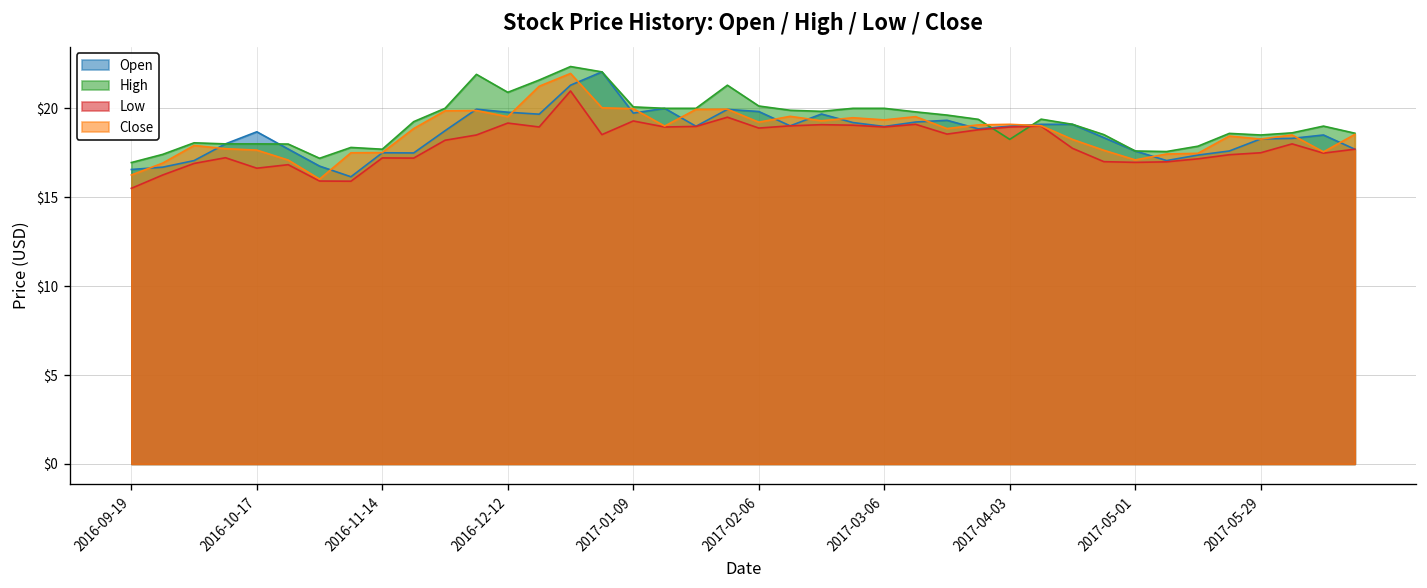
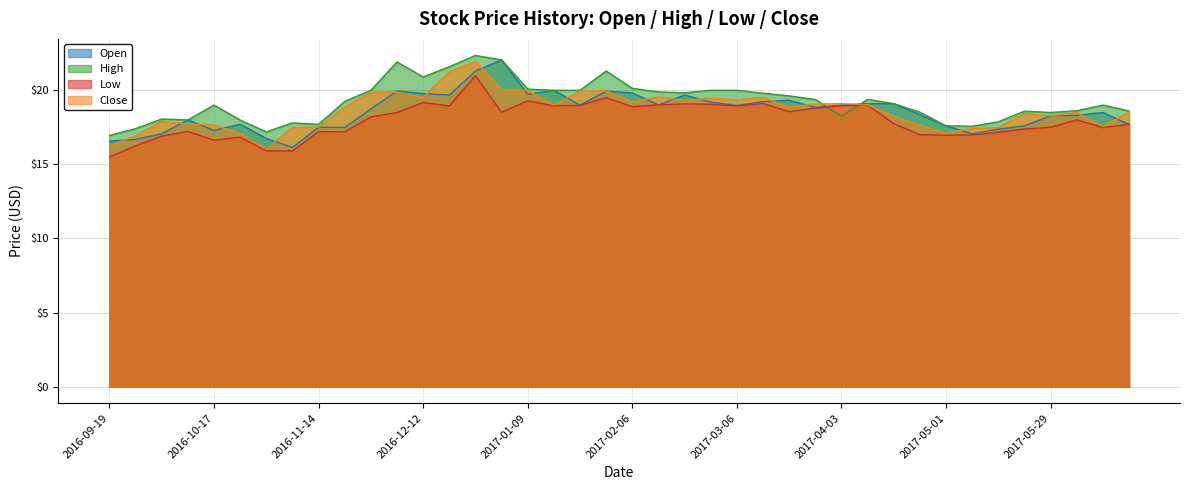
  {
    "Open": {
      "2016-09-19": "$16.6",
-     "2016-10-17": "$18.7",
+     "2016-10-17": "$17.3",
      "2016-12-12": "$19.8",
      "2017-01-09": "$19.7",
      "2017-02-06": "$19.8"
    },
    "High": {
      "2016-09-19": "$17",
-     "2016-10-17": "$18",
+     "2016-10-17": "$19",
      "2016-11-14": "$17.7",
      "2016-12-12": "$21",
      "2017-02-06": "$20",
      "2017-03-06": "$20",
      "2017-04-03": "$18.3",
      "2017-05-29": "$18.5"
    },
    "Low": {
      "2016-09-19": "$15.5",
      "2016-10-17": "$16.6",
      "2016-11-14": "$17.2",
      "2016-12-12": "$19.2",
      "2017-01-09": "$19.3",
      "2017-02-06": "$18.9",
      "2017-05-29": "$17.5"
    },
    "Close": {
      "2016-09-19": "$16.3",
      "2016-10-17": "$17.7",
      "2016-12-12": "$19.5",
      "2017-02-06": "$19.2",
      "2017-03-06": "$19.4"
    }
  }
